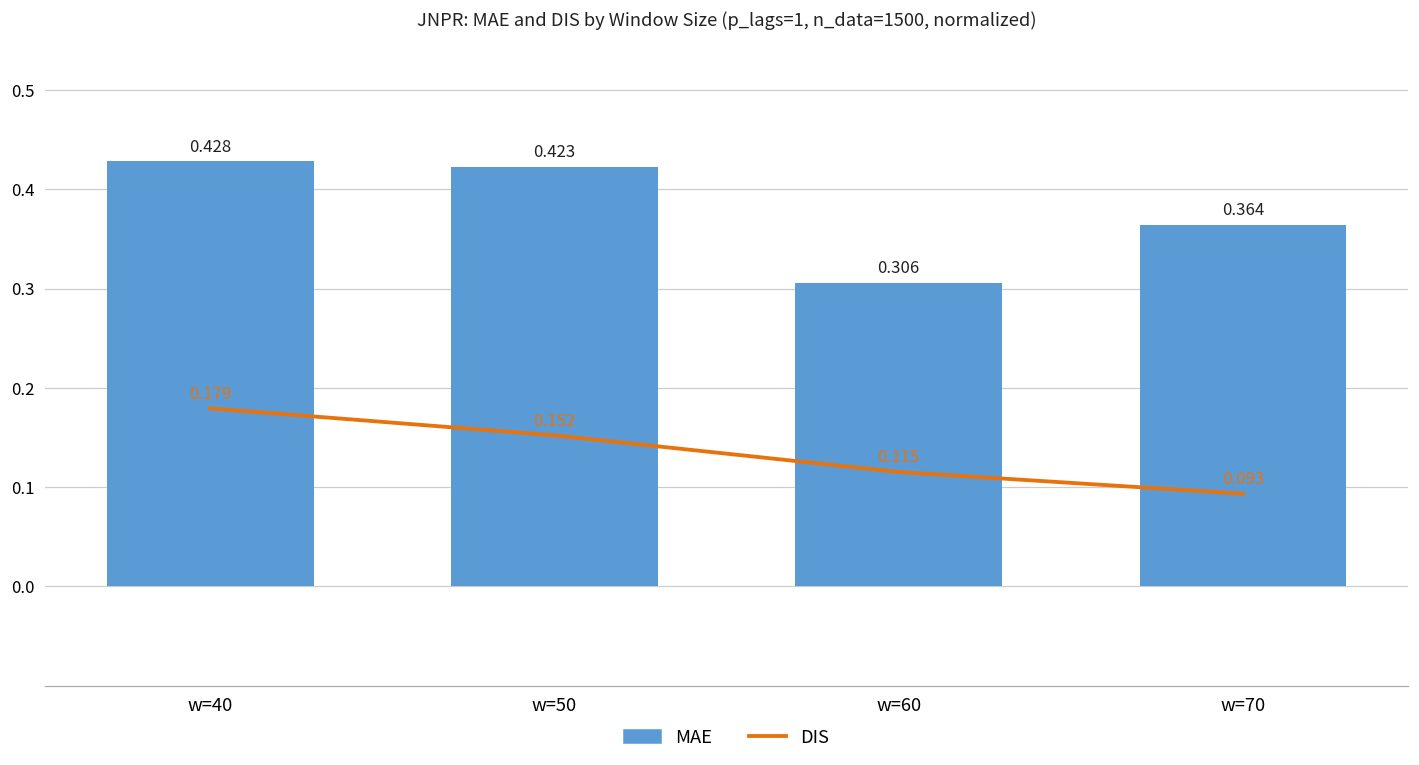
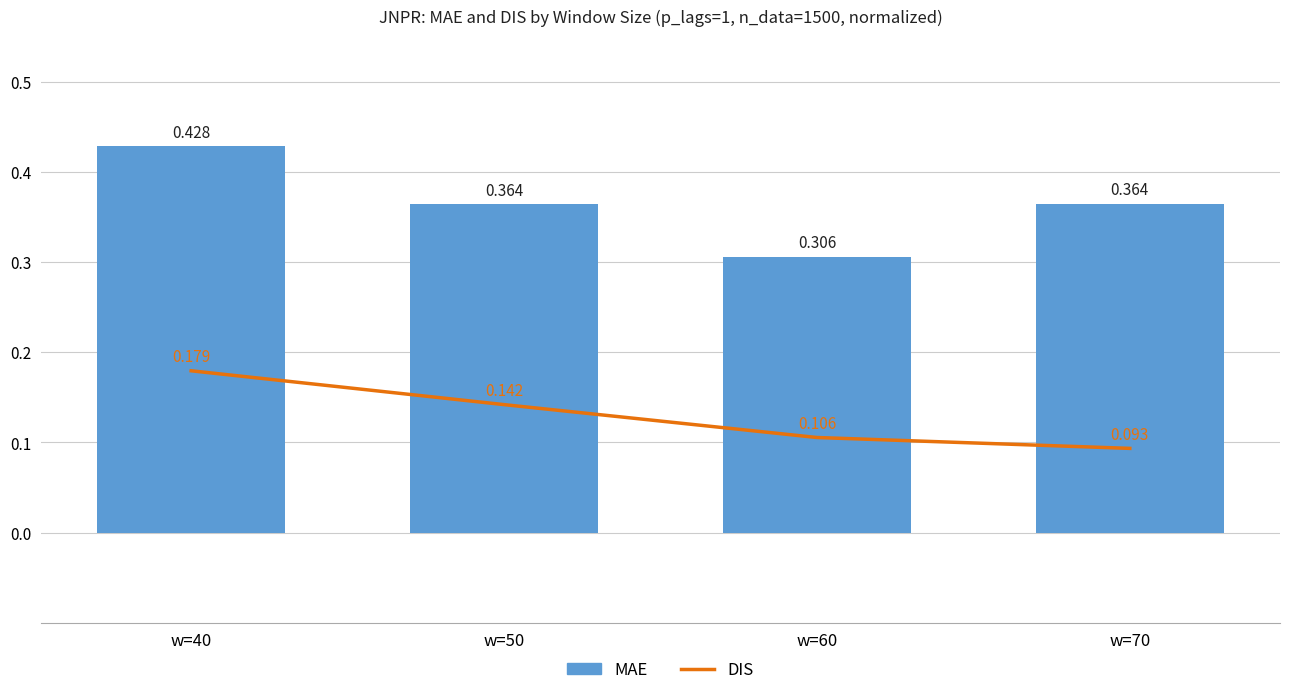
  {
    "DIS": {
      "w=40": 0.179,
-     "w=50": 0.152,
-     "w=60": 0.115,
+     "w=50": 0.142,
+     "w=60": 0.106,
      "w=70": 0.093
    },
    "MAE": {
      "w=40": 0.428,
-     "w=50": 0.423,
+     "w=50": 0.364,
      "w=60": 0.306,
      "w=70": 0.364
    }
  }
